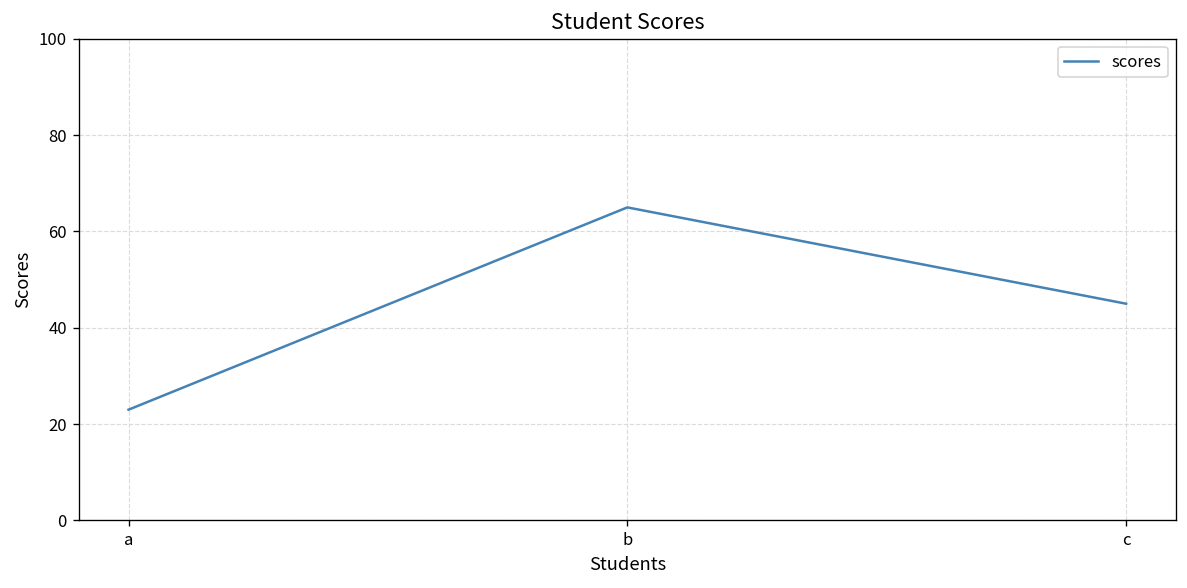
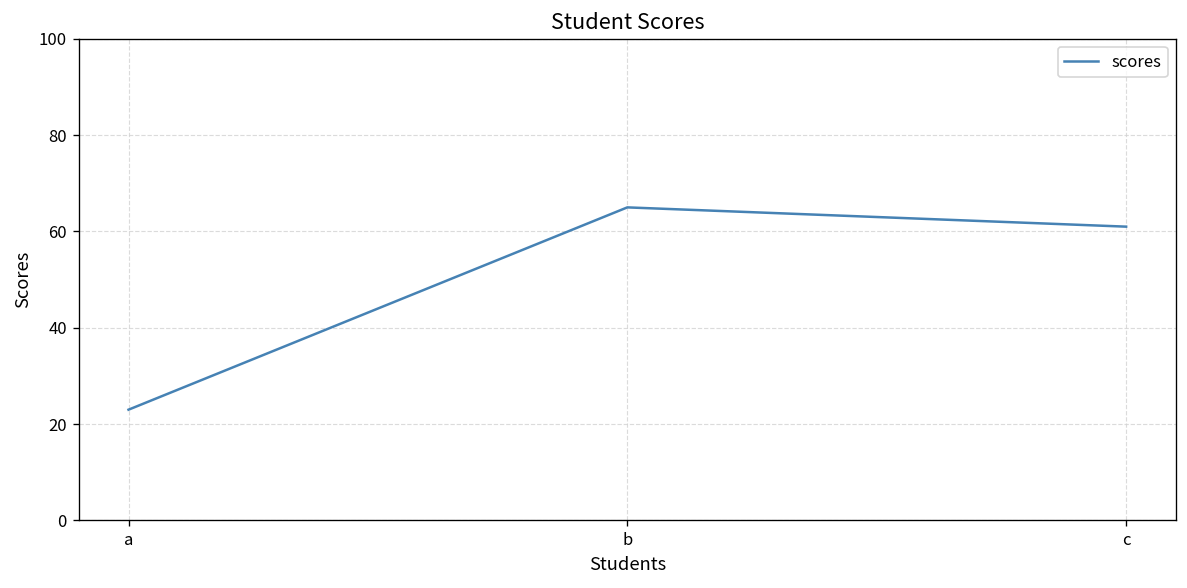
  {
    "a": 23,
    "b": 65,
-   "c": 45
+   "c": 61
  }
